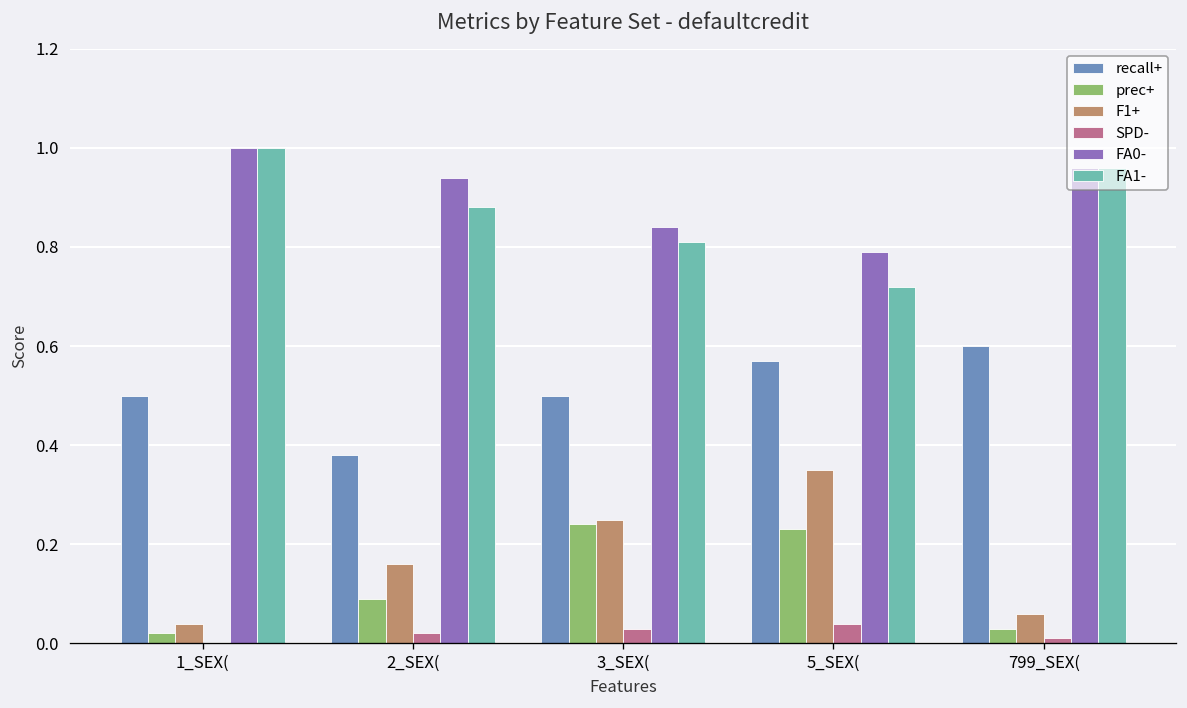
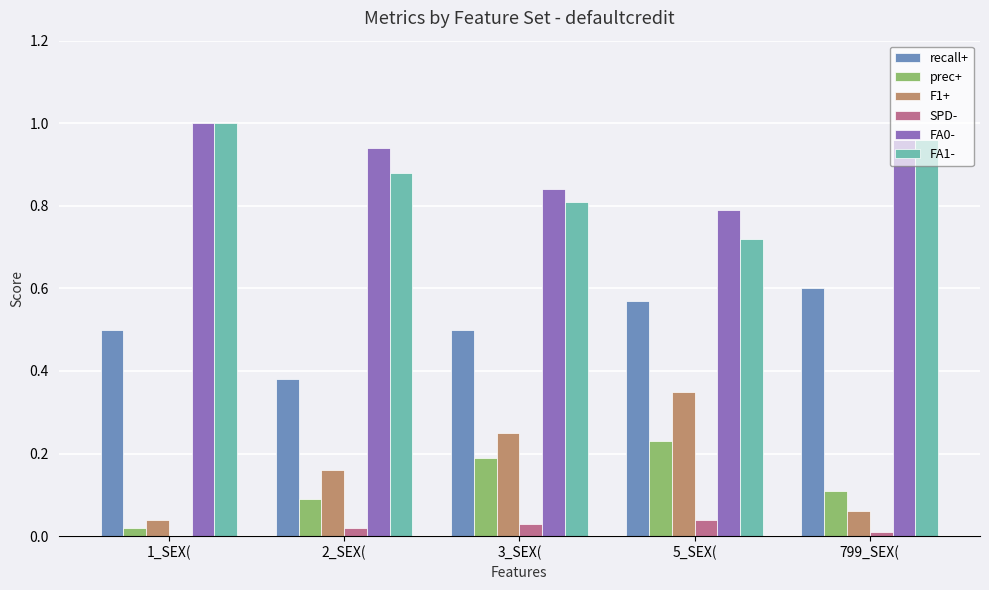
  {
    "prec+": {
      "1_SEX(": 0.02,
      "2_SEX(": 0.09,
-     "3_SEX(": 0.24,
+     "3_SEX(": 0.19,
      "5_SEX(": 0.23,
-     "799_SEX(": 0.03
+     "799_SEX(": 0.11
    }
  }
